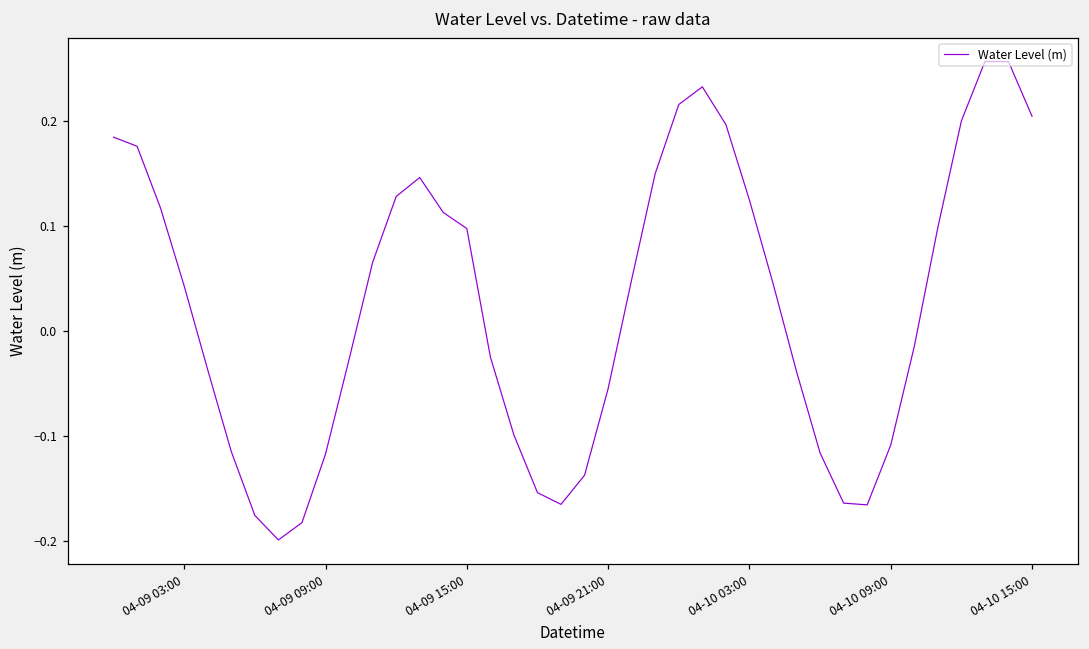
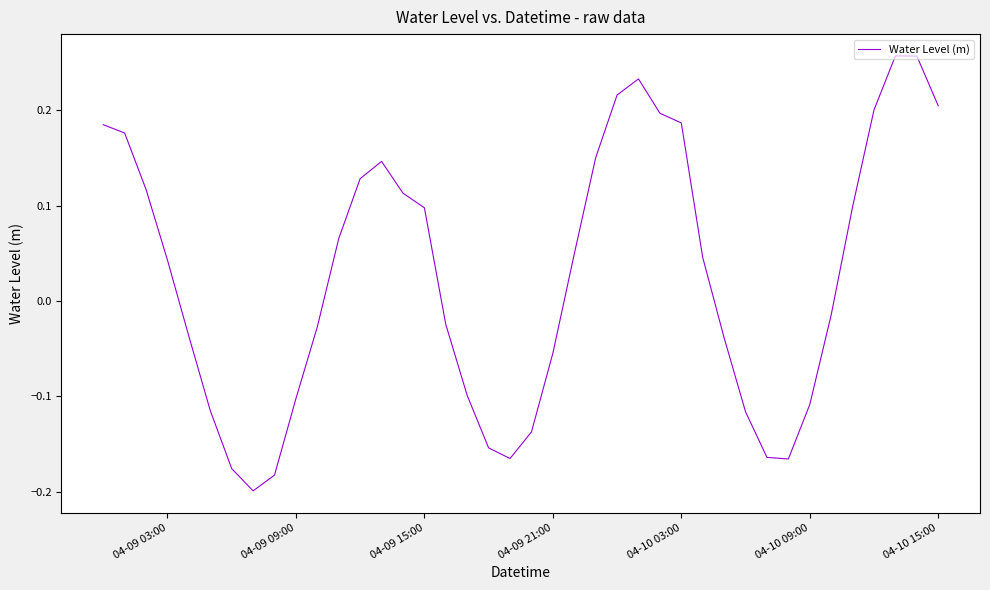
  {
    "04-09 03:00": 0.04,
-   "04-09 09:00": -0.12,
+   "04-09 09:00": -0.10,
    "04-09 15:00": 0.10,
    "04-09 21:00": -0.05,
-   "04-10 03:00": 0.12,
+   "04-10 03:00": 0.19,
    "04-10 09:00": -0.11,
    "04-10 15:00": 0.20
  }
